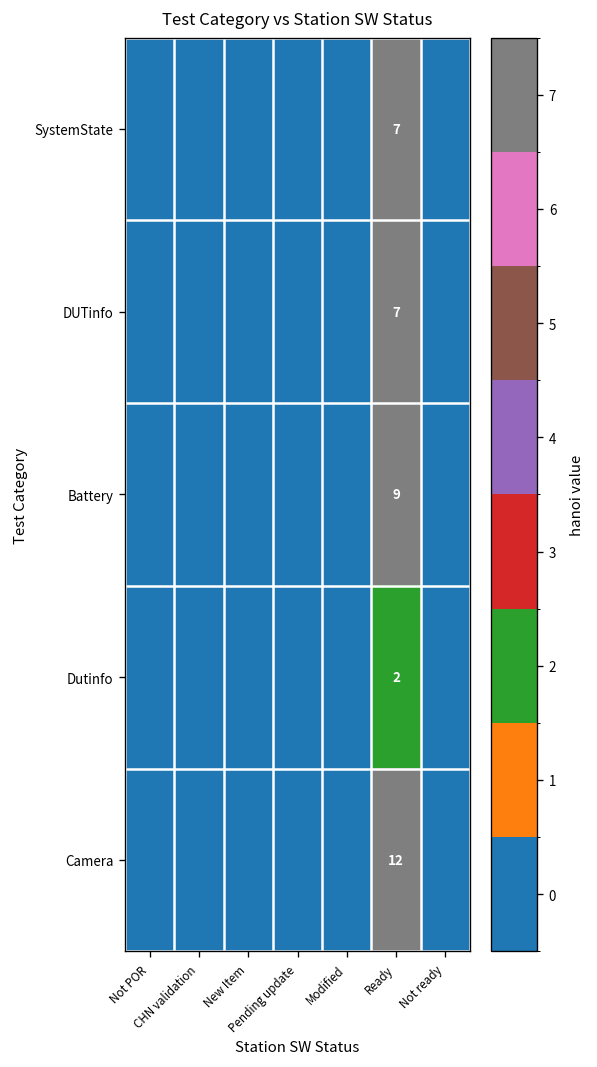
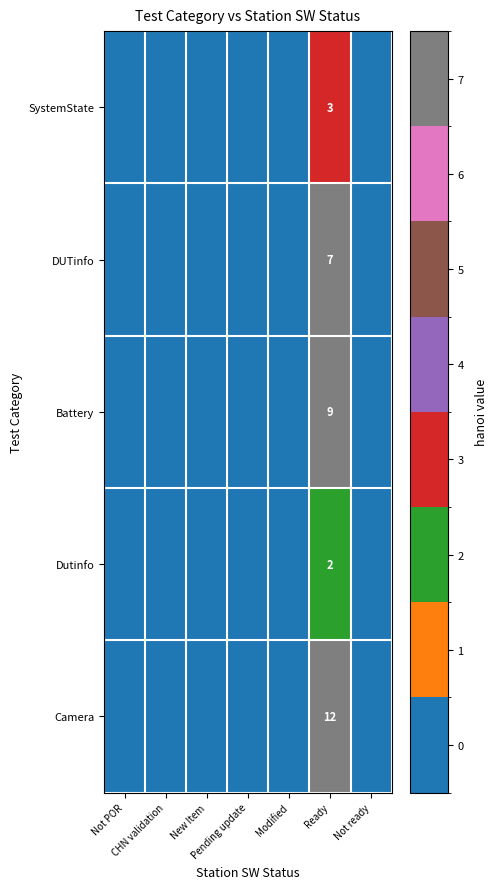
  {
    "SystemState": {
-     "Ready": 7
+     "Ready": 3
    },
    "DUTinfo": {
      "Ready": 7
    },
    "Battery": {
      "Ready": 9
    },
    "Dutinfo": {
      "Ready": 2
    },
    "Camera": {
      "Ready": 12
    }
  }
